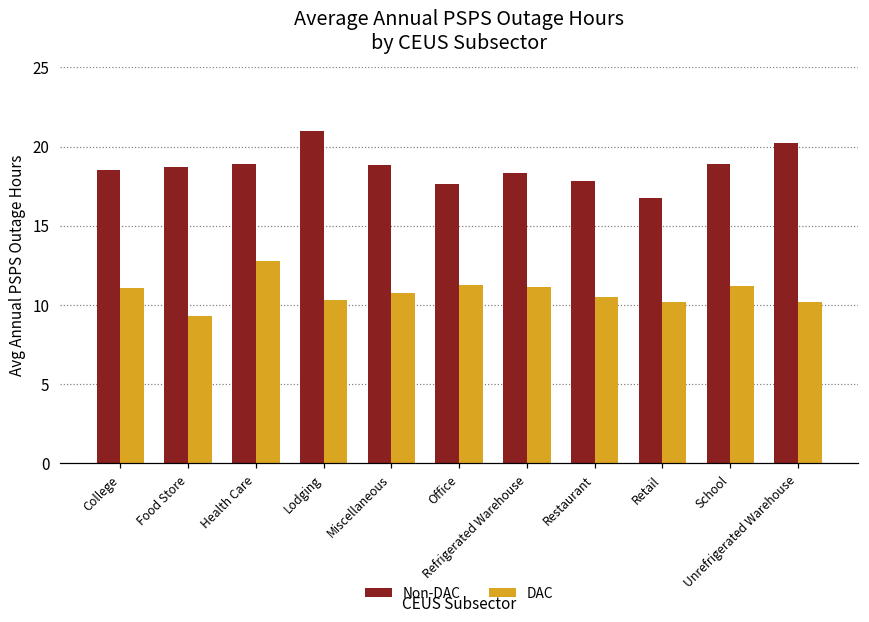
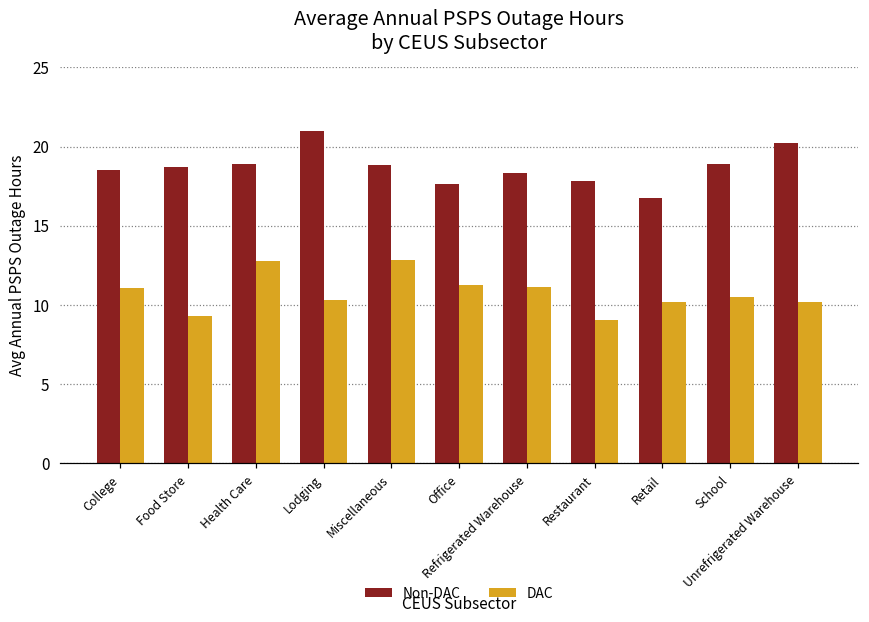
  {
    "Non-DAC": {
      "College": 18.5,
      "Food Store": 18.7,
      "Health Care": 18.9,
      "Lodging": 21.0,
      "Miscellaneous": 18.8,
      "Office": 17.6,
      "Refrigerated Warehouse": 18.4,
      "Restaurant": 17.9,
      "Retail": 16.8,
      "School": 18.9,
      "Unrefrigerated Warehouse": 20.2
    },
    "DAC": {
      "College": 11.0,
      "Food Store": 9.3,
      "Health Care": 12.8,
      "Lodging": 10.3,
-     "Miscellaneous": 10.7,
+     "Miscellaneous": 12.9,
      "Office": 11.2,
      "Refrigerated Warehouse": 11.1,
-     "Restaurant": 10.5,
+     "Restaurant": 9.1,
      "Retail": 10.2,
-     "School": 11.2,
+     "School": 10.5,
      "Unrefrigerated Warehouse": 10.2
    }
  }
